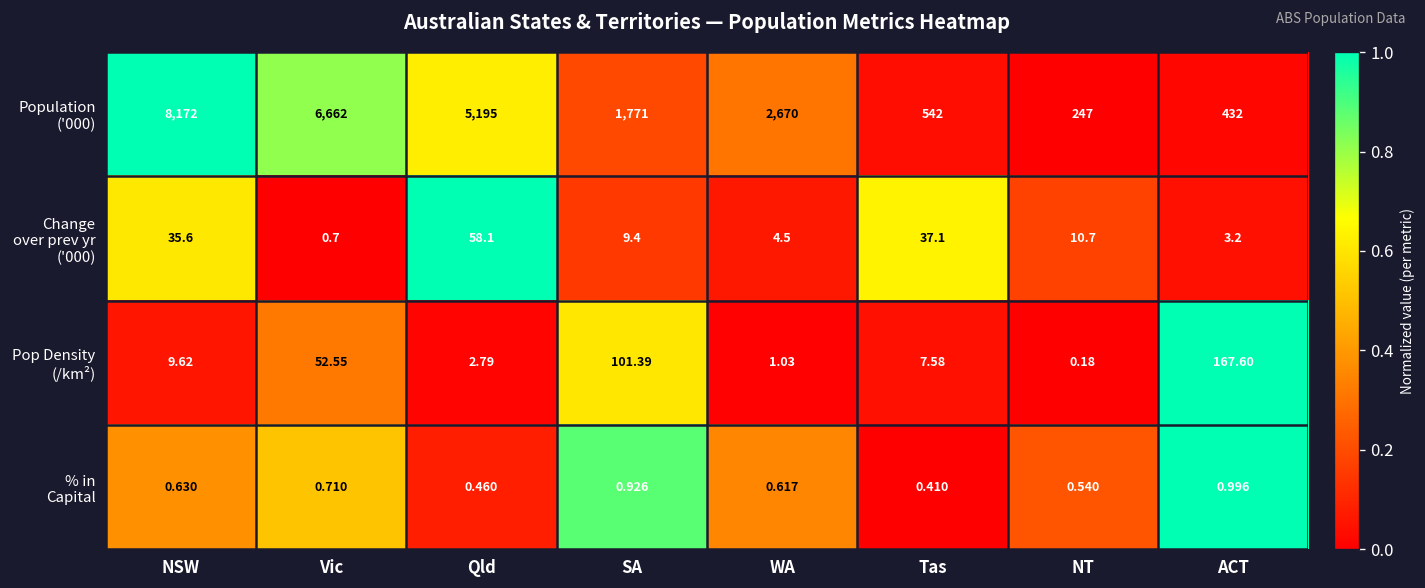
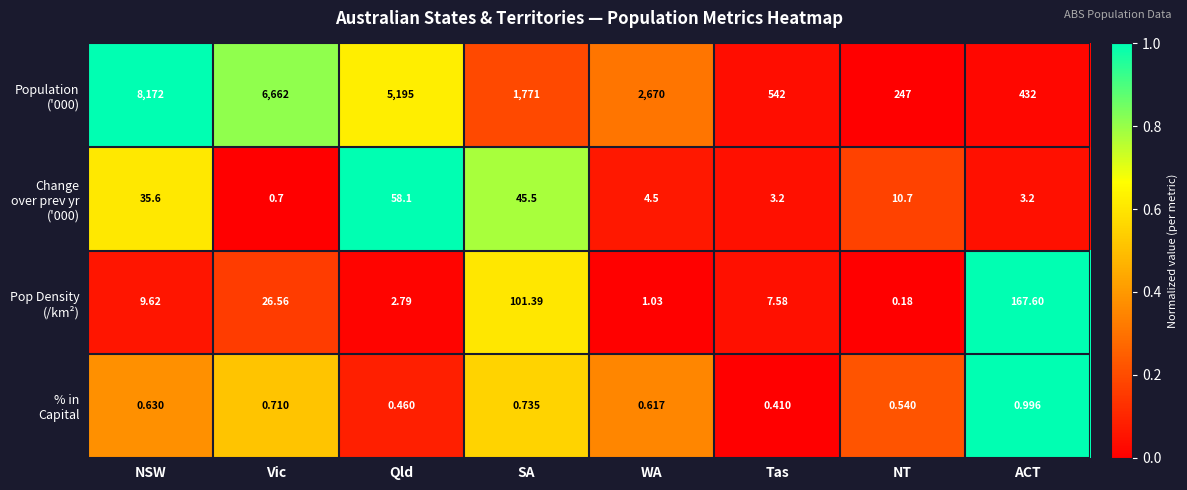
  {
    "Population ('000)": {
      "NSW": "8,172",
      "Vic": "6,662",
      "Qld": "5,195",
      "SA": "1,771",
      "WA": "2,670",
      "Tas": "542",
      "NT": "247",
      "ACT": "432"
    },
    "Change over prev yr ('000)": {
      "NSW": "35.6",
      "Vic": "0.7",
      "Qld": "58.1",
-     "SA": "9.4",
+     "SA": "45.5",
      "WA": "4.5",
-     "Tas": "37.1",
+     "Tas": "3.2",
      "NT": "10.7",
      "ACT": "3.2"
    },
    "Pop Density (/km²)": {
      "NSW": "9.62",
-     "Vic": "52.55",
+     "Vic": "26.56",
      "Qld": "2.79",
      "SA": "101.39",
      "WA": "1.03",
      "Tas": "7.58",
      "NT": "0.18",
      "ACT": "167.60"
    },
    "% in Capital": {
      "NSW": "0.630",
      "Vic": "0.710",
      "Qld": "0.460",
-     "SA": "0.926",
+     "SA": "0.735",
      "WA": "0.617",
      "Tas": "0.410",
      "NT": "0.540",
      "ACT": "0.996"
    }
  }
